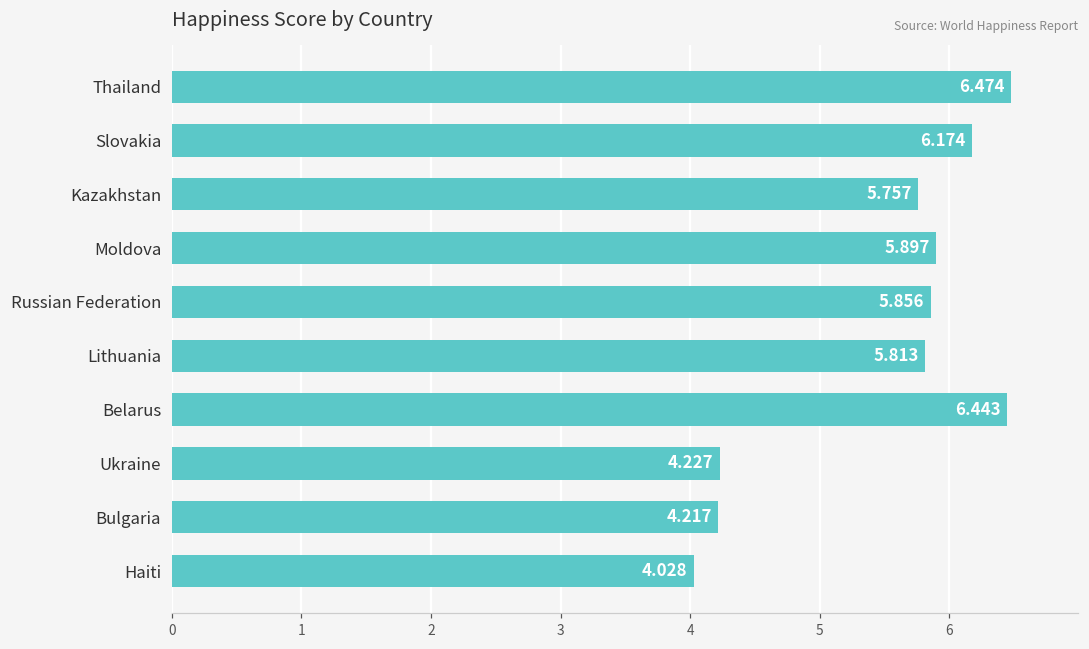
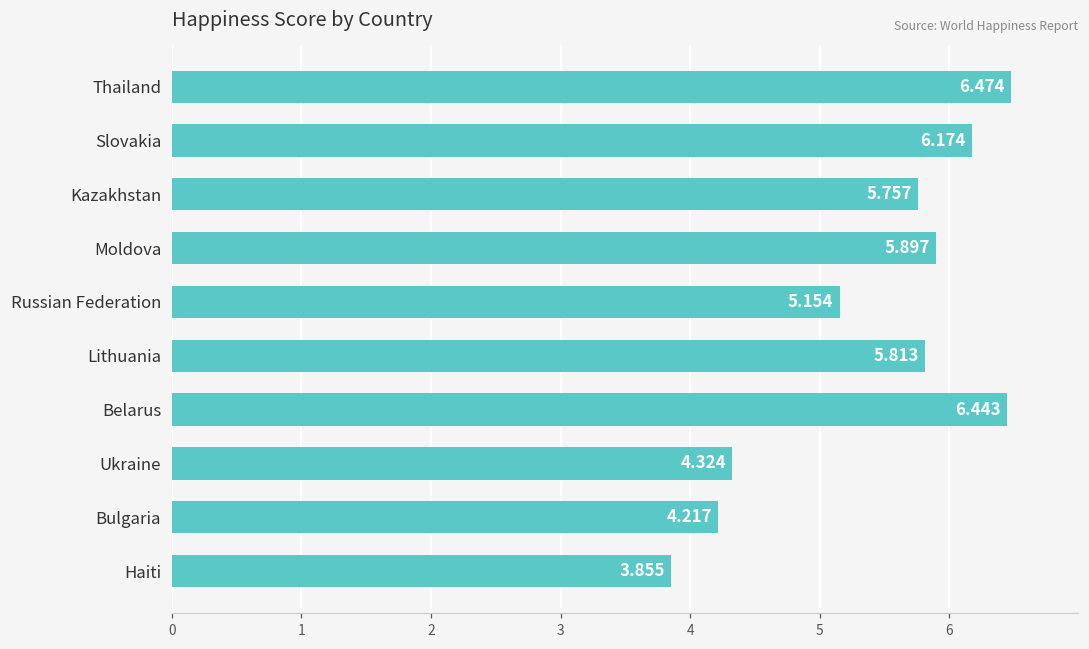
  {
    "Thailand": 6.474,
    "Slovakia": 6.174,
    "Kazakhstan": 5.757,
    "Moldova": 5.897,
-   "Russian Federation": 5.856,
+   "Russian Federation": 5.154,
    "Lithuania": 5.813,
    "Belarus": 6.443,
-   "Ukraine": 4.227,
+   "Ukraine": 4.324,
    "Bulgaria": 4.217,
-   "Haiti": 4.028
+   "Haiti": 3.855
  }
